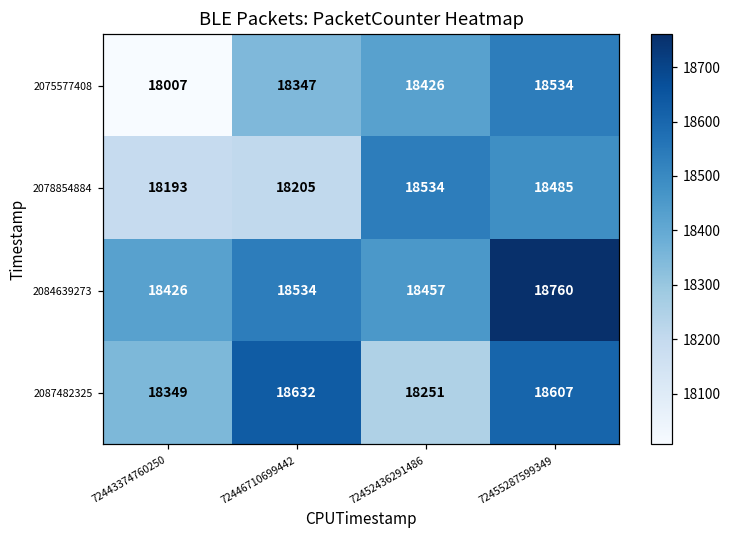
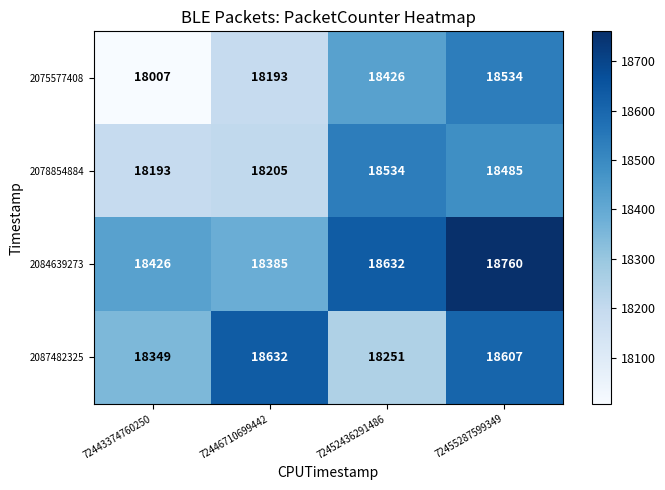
  {
    "2075577408": {
      "72443374760250": 18007,
-     "72446710699442": 18347,
+     "72446710699442": 18193,
      "72452436291486": 18426,
      "72455287599349": 18534
    },
    "2078854884": {
      "72443374760250": 18193,
      "72446710699442": 18205,
      "72452436291486": 18534,
      "72455287599349": 18485
    },
    "2084639273": {
      "72443374760250": 18426,
-     "72446710699442": 18534,
-     "72452436291486": 18457,
+     "72446710699442": 18385,
+     "72452436291486": 18632,
      "72455287599349": 18760
    },
    "2087482325": {
      "72443374760250": 18349,
      "72446710699442": 18632,
      "72452436291486": 18251,
      "72455287599349": 18607
    }
  }
